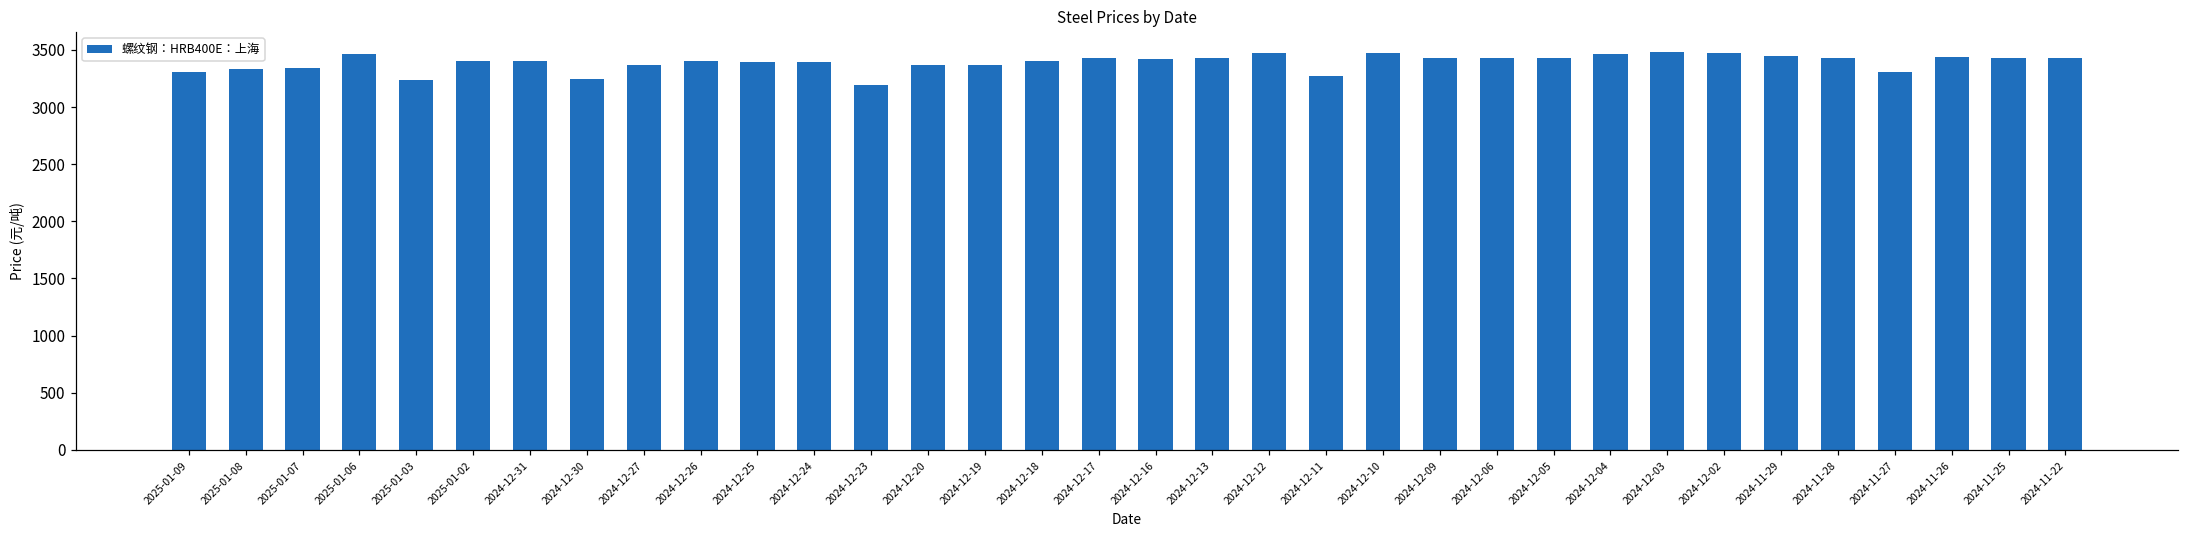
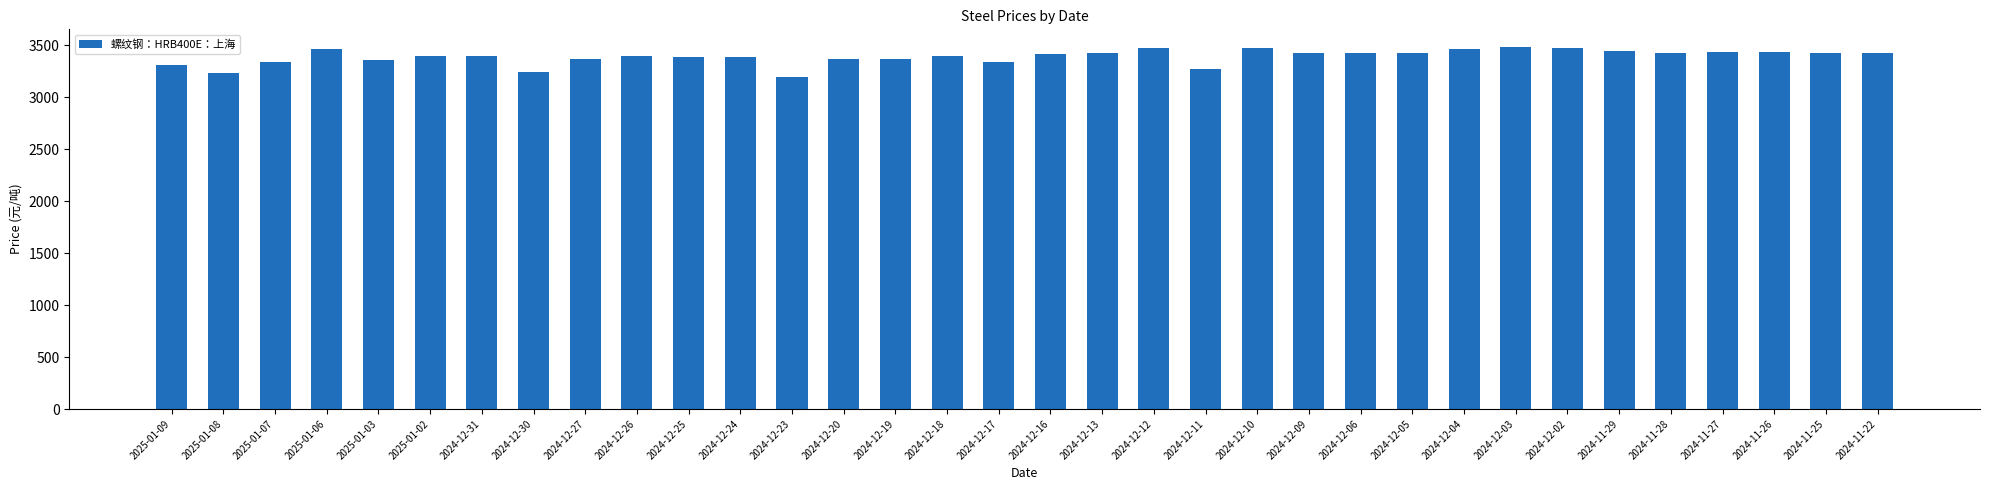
  {
    "2025-01-09": 3310,
-   "2025-01-08": 3330,
+   "2025-01-08": 3230,
    "2025-01-07": 3340,
    "2025-01-06": 3460,
-   "2025-01-03": 3240,
+   "2025-01-03": 3360,
    "2025-01-02": 3400,
    "2024-12-31": 3400,
    "2024-12-30": 3250,
    "2024-12-27": 3370,
    "2024-12-26": 3400,
    "2024-12-25": 3390,
    "2024-12-24": 3390,
    "2024-12-23": 3200,
    "2024-12-20": 3370,
    "2024-12-19": 3370,
    "2024-12-18": 3400,
-   "2024-12-17": 3430,
+   "2024-12-17": 3340,
    "2024-12-16": 3420,
    "2024-12-13": 3430,
    "2024-12-12": 3470,
    "2024-12-11": 3270,
    "2024-12-10": 3470,
    "2024-12-09": 3430,
    "2024-12-06": 3430,
    "2024-12-05": 3430,
    "2024-12-04": 3460,
    "2024-12-03": 3480,
    "2024-12-02": 3470,
    "2024-11-29": 3450,
    "2024-11-28": 3430,
-   "2024-11-27": 3310,
+   "2024-11-27": 3440,
    "2024-11-26": 3440,
    "2024-11-25": 3430,
    "2024-11-22": 3430
  }
